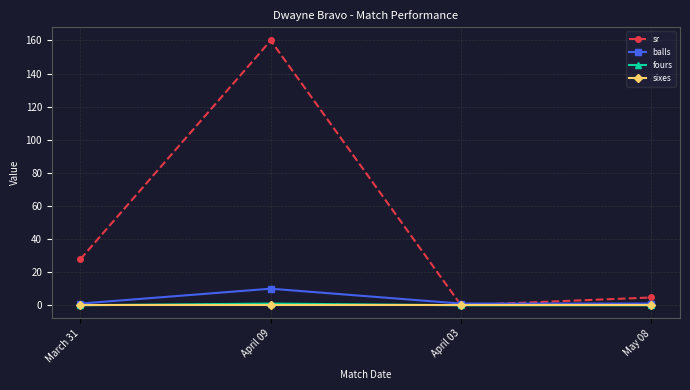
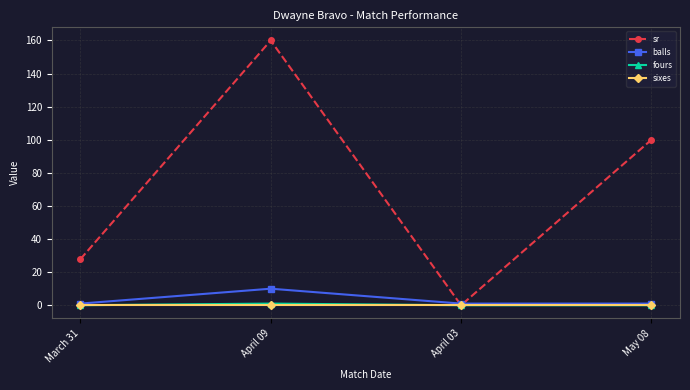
  {
    "sr": {
      "March 31": 28,
      "April 09": 160,
-     "May 08": 5
+     "May 08": 100
    },
    "balls": {
      "April 09": 10
    }
  }
